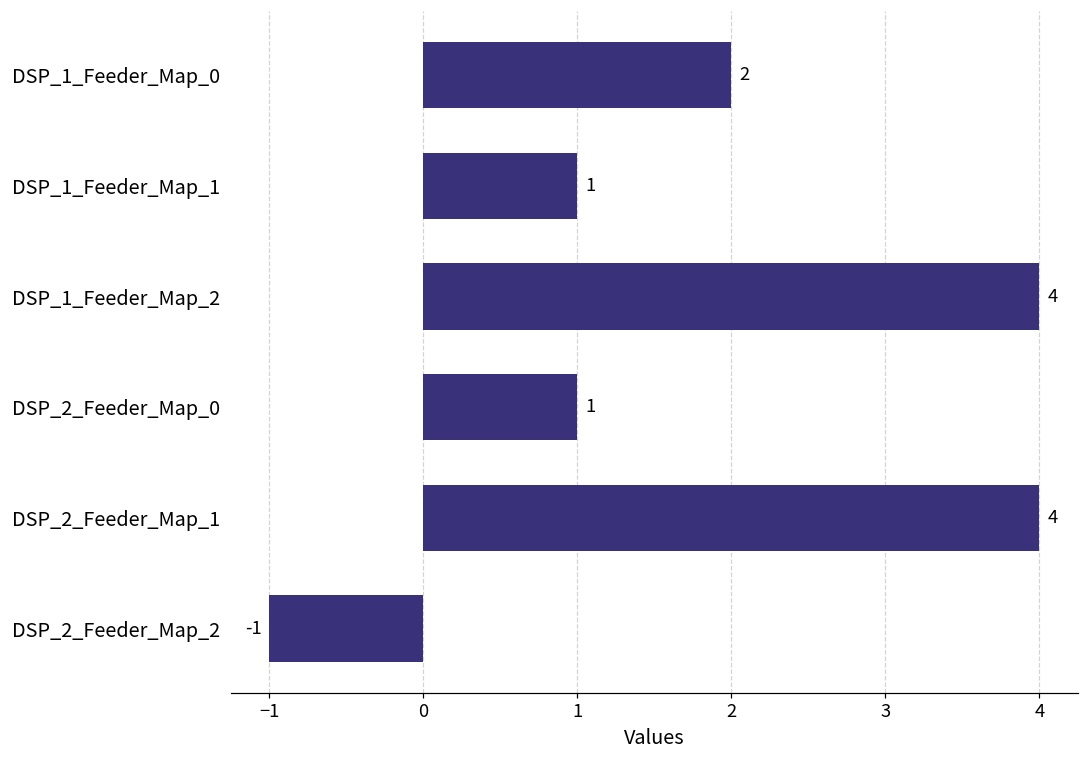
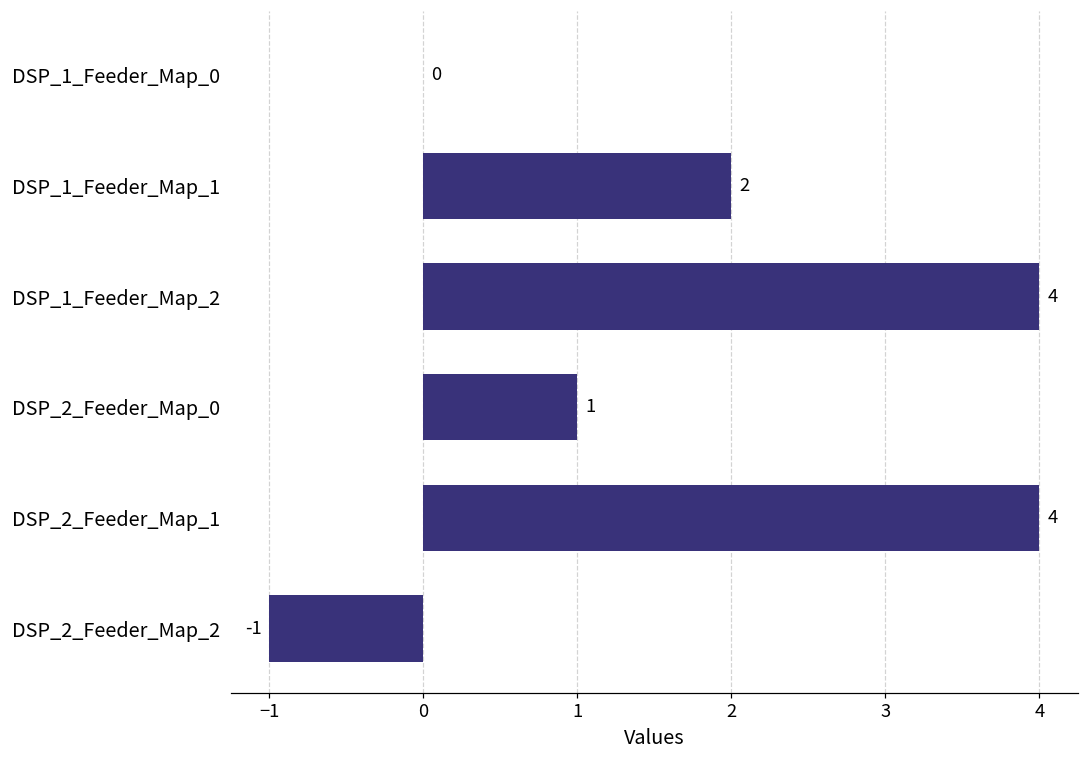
  {
-   "DSP_1_Feeder_Map_0": 2,
-   "DSP_1_Feeder_Map_1": 1,
+   "DSP_1_Feeder_Map_0": 0,
+   "DSP_1_Feeder_Map_1": 2,
    "DSP_1_Feeder_Map_2": 4,
    "DSP_2_Feeder_Map_0": 1,
    "DSP_2_Feeder_Map_1": 4,
    "DSP_2_Feeder_Map_2": -1
  }
